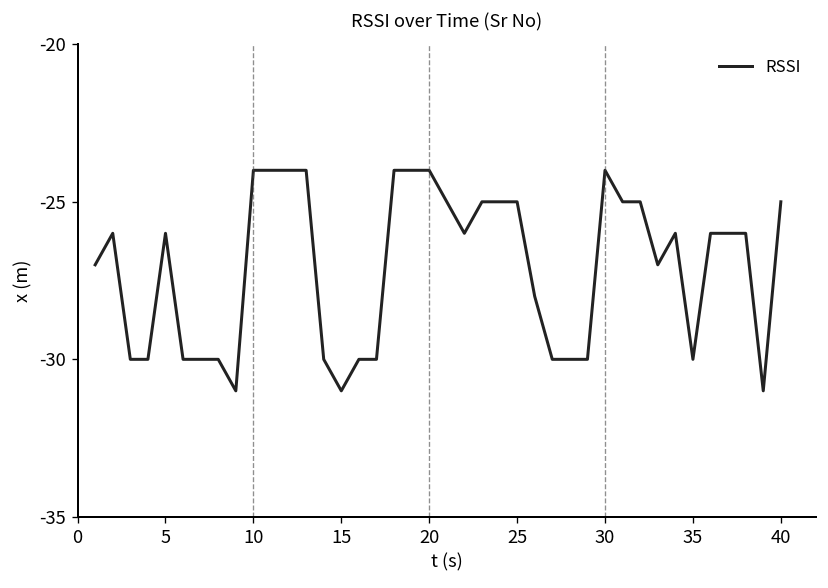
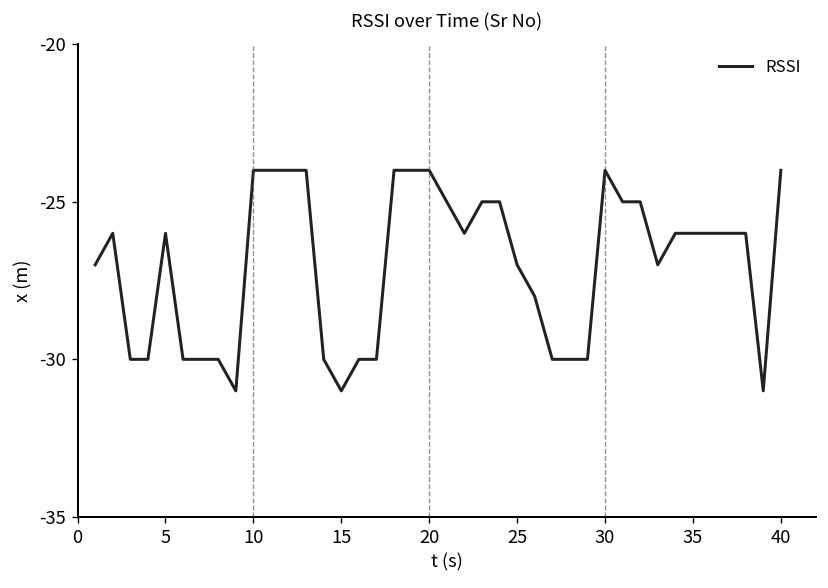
  {
    "5": -26,
    "10": -24,
    "15": -31,
    "20": -24,
-   "25": -25,
+   "25": -27,
    "30": -24,
-   "35": -30,
-   "40": -25
+   "35": -26,
+   "40": -24
  }
